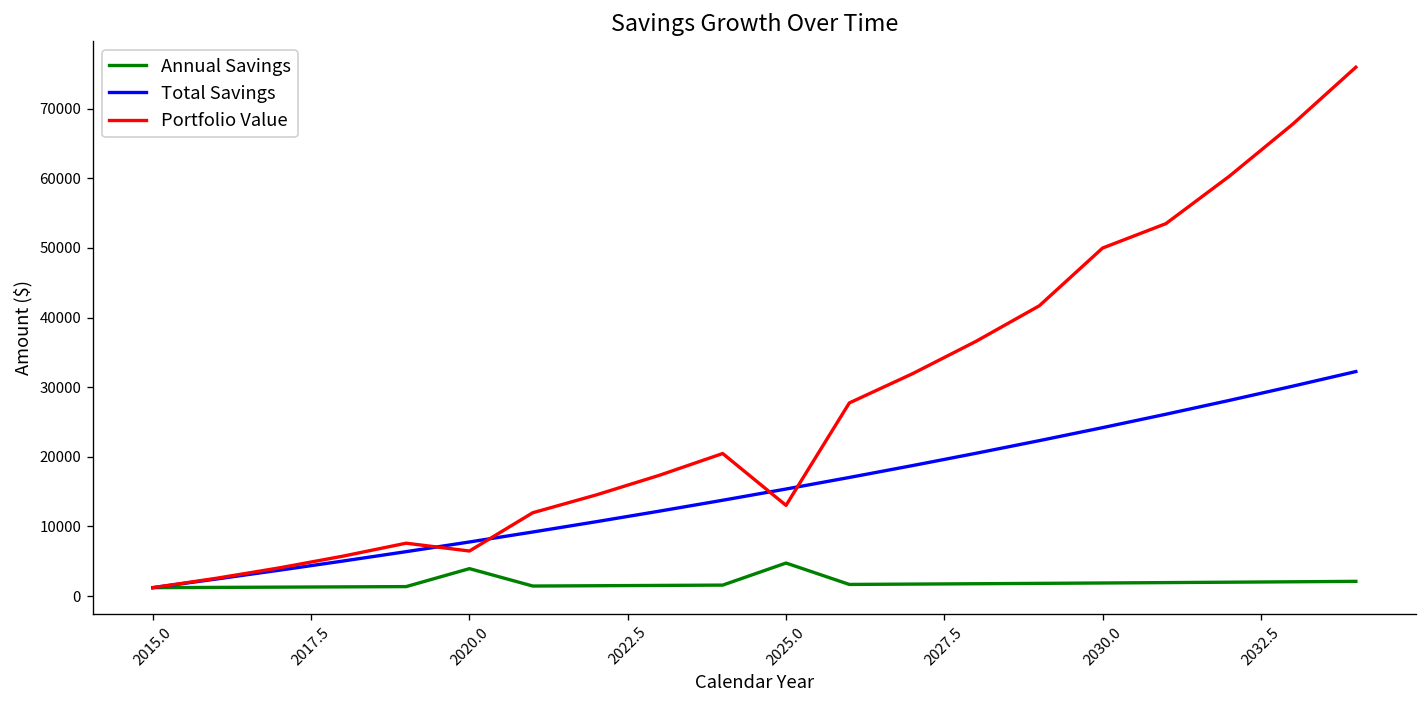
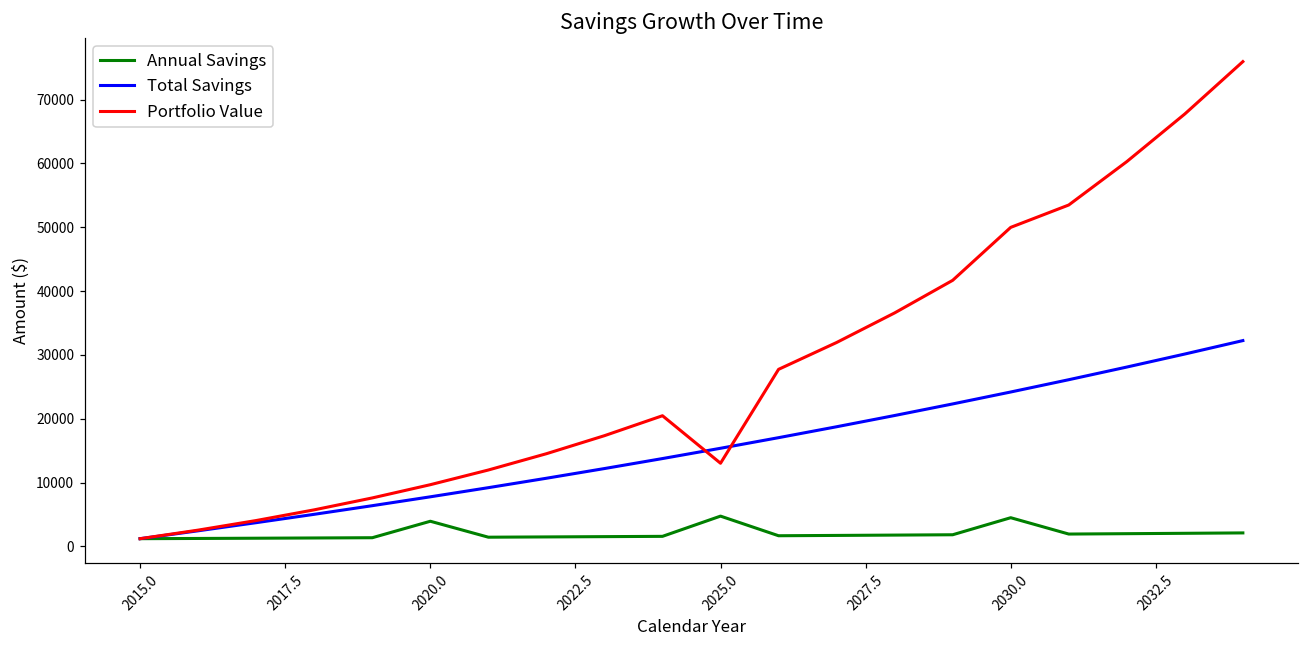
  {
    "Annual Savings": {
      "2020.0": 4000,
      "2025.0": 5000,
-     "2030.0": 2000
+     "2030.0": 4000
    },
    "Total Savings": {
      "2020.0": 8000,
      "2025.0": 15000,
      "2030.0": 24000
    },
    "Portfolio Value": {
-     "2020.0": 6000,
+     "2020.0": 10000,
      "2025.0": 13000,
      "2030.0": 50000
    }
  }
